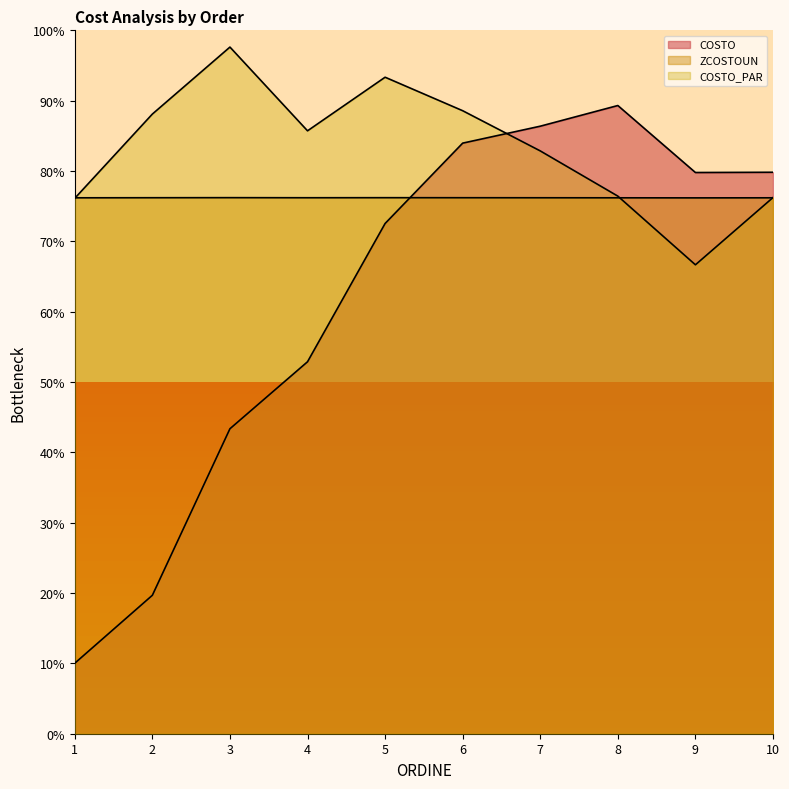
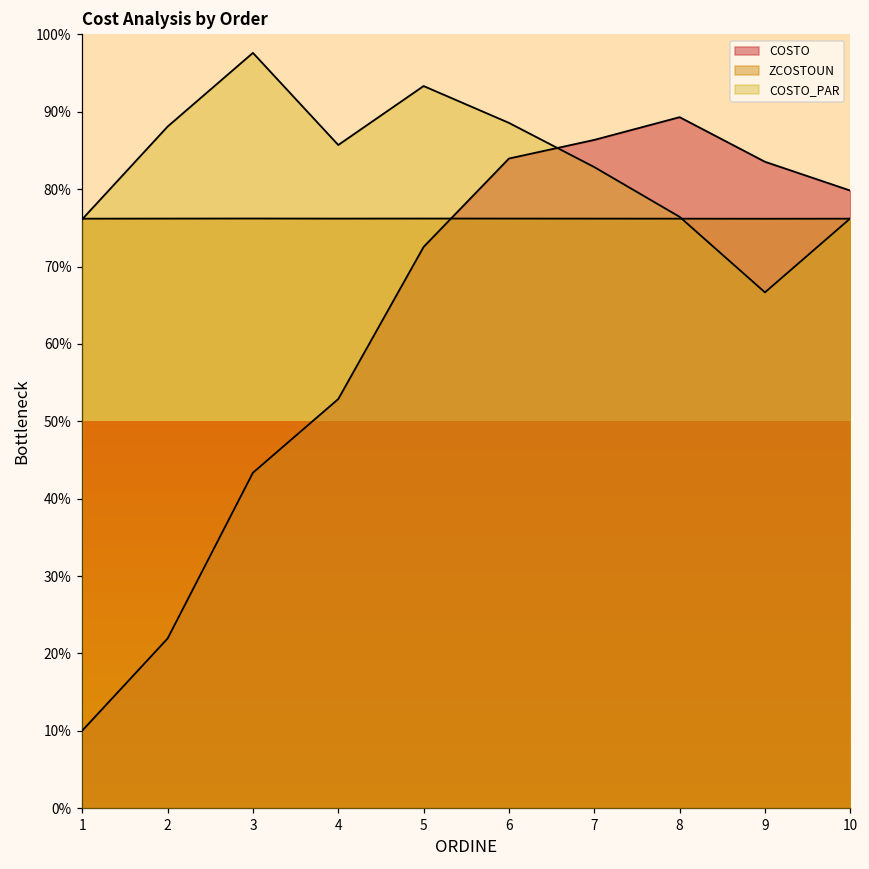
  {
    "COSTO": {
      "1": "10%",
-     "2": "20%",
+     "2": "22%",
      "3": "43%",
      "4": "53%",
      "5": "73%",
      "6": "84%",
      "7": "86%",
      "8": "89%",
-     "9": "80%",
+     "9": "84%",
      "10": "80%"
    }
  }
